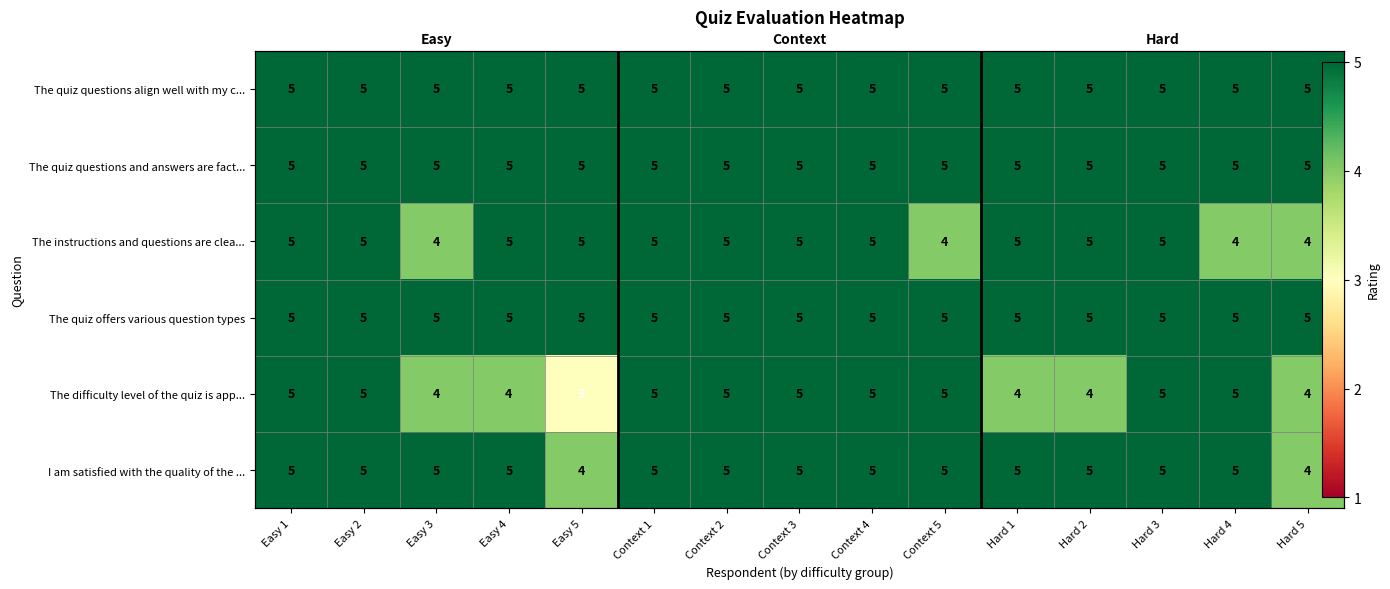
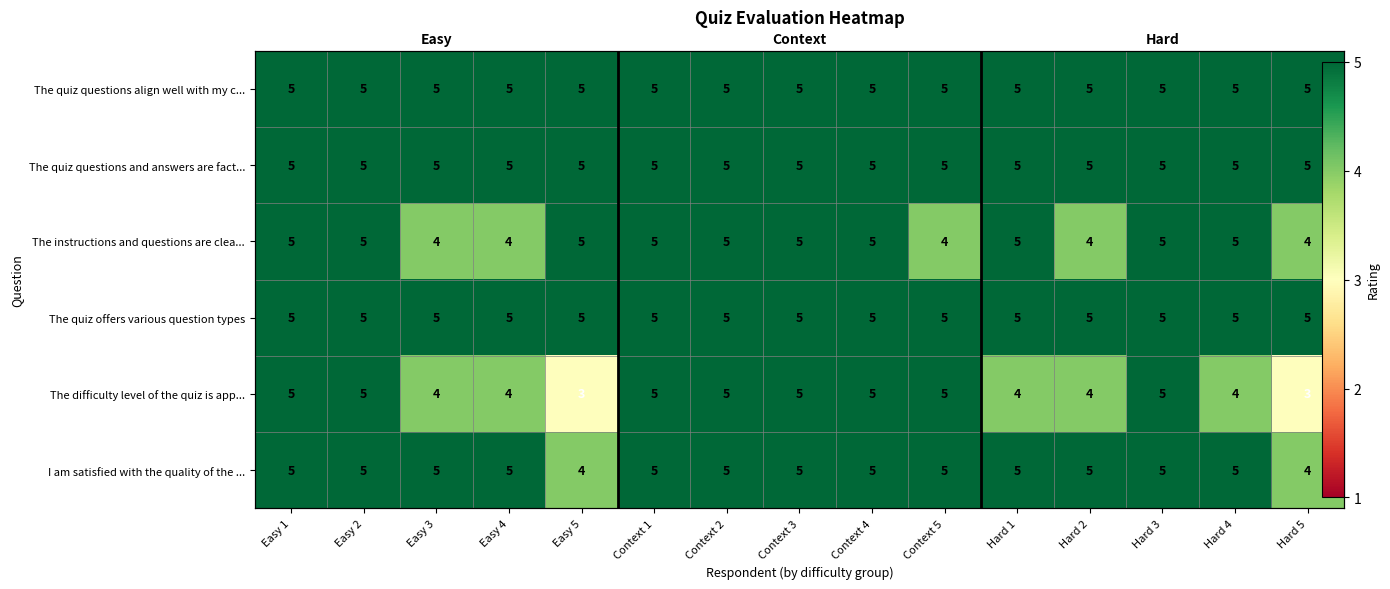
  {
    "The quiz questions align well with my c...": {
      "Easy 1": 5,
      "Easy 2": 5,
      "Easy 3": 5,
      "Easy 4": 5,
      "Easy 5": 5,
      "Context 1": 5,
      "Context 2": 5,
      "Context 3": 5,
      "Context 4": 5,
      "Context 5": 5,
      "Hard 1": 5,
      "Hard 2": 5,
      "Hard 3": 5,
      "Hard 4": 5,
      "Hard 5": 5
    },
    "The quiz questions and answers are fact...": {
      "Easy 1": 5,
      "Easy 2": 5,
      "Easy 3": 5,
      "Easy 4": 5,
      "Easy 5": 5,
      "Context 1": 5,
      "Context 2": 5,
      "Context 3": 5,
      "Context 4": 5,
      "Context 5": 5,
      "Hard 1": 5,
      "Hard 2": 5,
      "Hard 3": 5,
      "Hard 4": 5,
      "Hard 5": 5
    },
    "The instructions and questions are clea...": {
      "Easy 1": 5,
      "Easy 2": 5,
      "Easy 3": 4,
-     "Easy 4": 5,
+     "Easy 4": 4,
      "Easy 5": 5,
      "Context 1": 5,
      "Context 2": 5,
      "Context 3": 5,
      "Context 4": 5,
      "Context 5": 4,
      "Hard 1": 5,
-     "Hard 2": 5,
+     "Hard 2": 4,
      "Hard 3": 5,
-     "Hard 4": 4,
+     "Hard 4": 5,
      "Hard 5": 4
    },
    "The quiz offers various question types": {
      "Easy 1": 5,
      "Easy 2": 5,
      "Easy 3": 5,
      "Easy 4": 5,
      "Easy 5": 5,
      "Context 1": 5,
      "Context 2": 5,
      "Context 3": 5,
      "Context 4": 5,
      "Context 5": 5,
      "Hard 1": 5,
      "Hard 2": 5,
      "Hard 3": 5,
      "Hard 4": 5,
      "Hard 5": 5
    },
    "The difficulty level of the quiz is app...": {
      "Easy 1": 5,
      "Easy 2": 5,
      "Easy 3": 4,
      "Easy 4": 4,
      "Easy 5": 3,
      "Context 1": 5,
      "Context 2": 5,
      "Context 3": 5,
      "Context 4": 5,
      "Context 5": 5,
      "Hard 1": 4,
      "Hard 2": 4,
      "Hard 3": 5,
-     "Hard 4": 5,
-     "Hard 5": 4
+     "Hard 4": 4,
+     "Hard 5": 3
    },
    "I am satisfied with the quality of the ...": {
      "Easy 1": 5,
      "Easy 2": 5,
      "Easy 3": 5,
      "Easy 4": 5,
      "Easy 5": 4,
      "Context 1": 5,
      "Context 2": 5,
      "Context 3": 5,
      "Context 4": 5,
      "Context 5": 5,
      "Hard 1": 5,
      "Hard 2": 5,
      "Hard 3": 5,
      "Hard 4": 5,
      "Hard 5": 4
    }
  }
